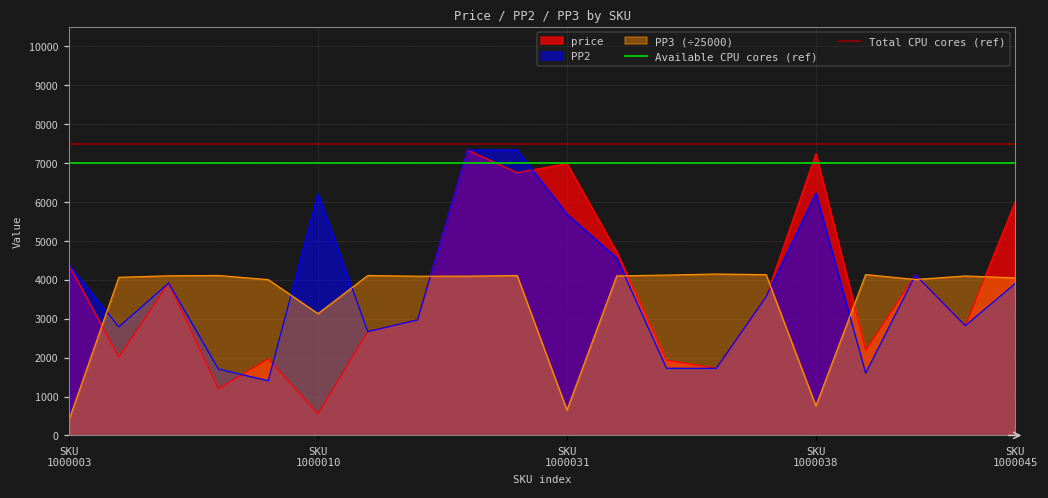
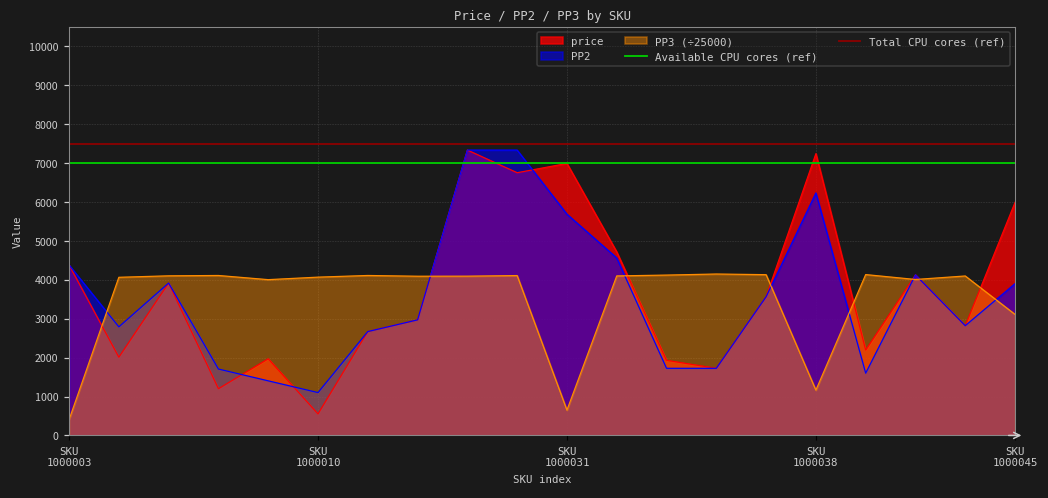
  {
    "price": {
      "SKU 1000010": 600,
      "SKU 1000031": 7000,
      "SKU 1000038": 7200,
      "SKU 1000045": 6000
    },
    "PP2": {
-     "SKU 1000010": 6200,
+     "SKU 1000010": 1100,
      "SKU 1000031": 5700,
      "SKU 1000038": 6200,
      "SKU 1000045": 3900
    },
    "PP3 (÷25000)": {
      "SKU 1000003": 400,
-     "SKU 1000010": 3100,
+     "SKU 1000010": 4100,
      "SKU 1000031": 600,
-     "SKU 1000038": 800,
-     "SKU 1000045": 4000
+     "SKU 1000038": 1200,
+     "SKU 1000045": 3100
    }
  }
